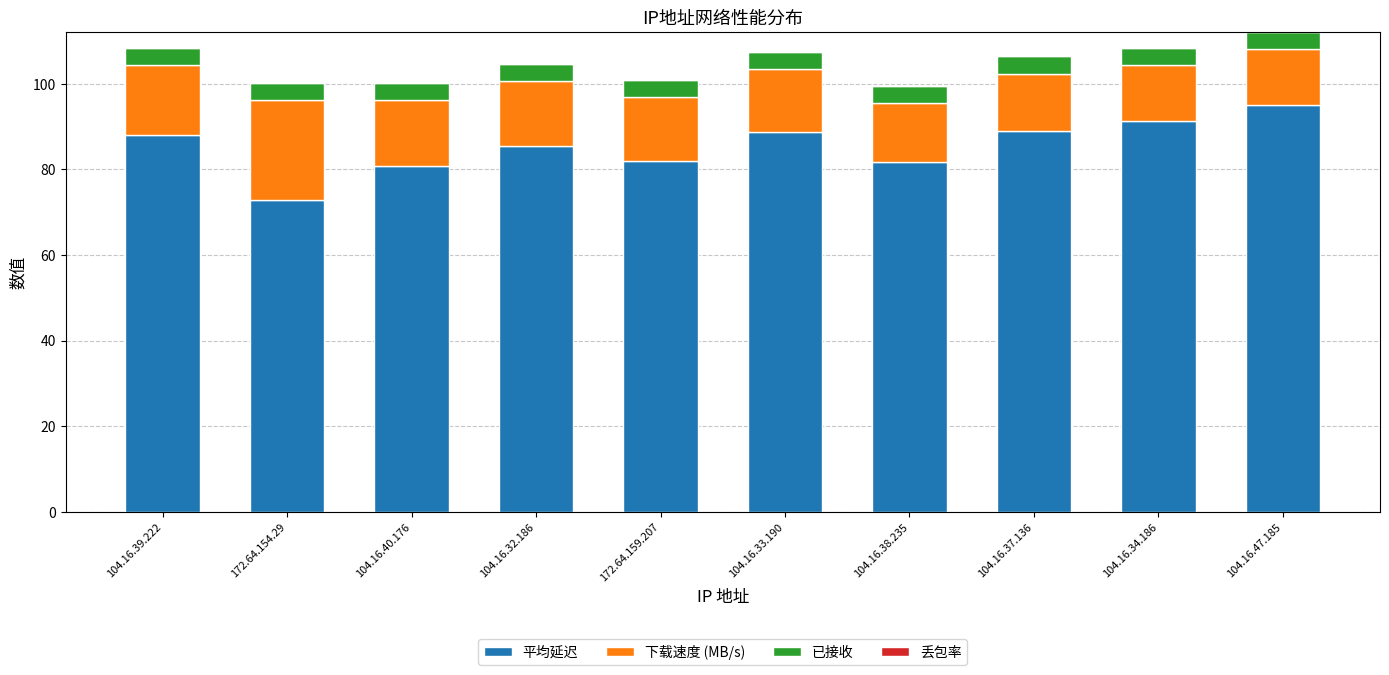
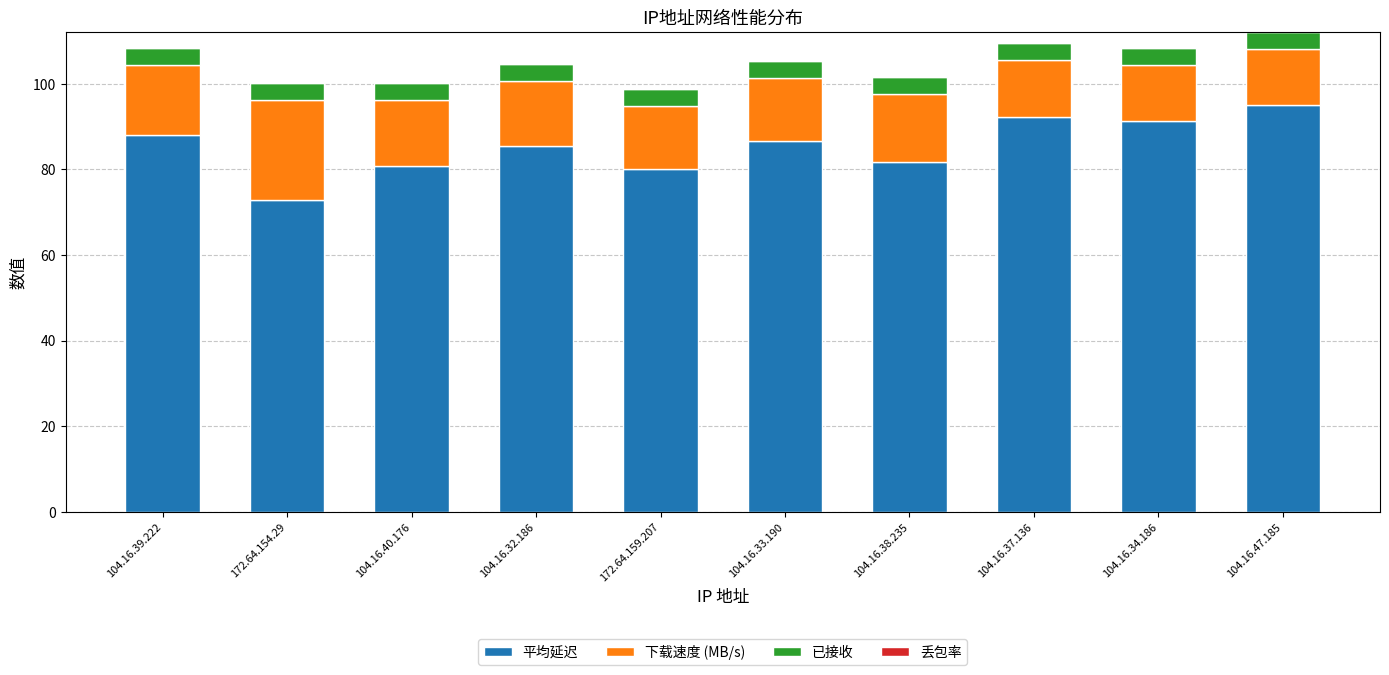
  {
    "平均延迟": {
      "104.16.39.222": 88,
      "172.64.154.29": 73,
      "104.16.40.176": 81,
      "104.16.32.186": 85,
-     "172.64.159.207": 82,
-     "104.16.33.190": 89,
+     "172.64.159.207": 80,
+     "104.16.33.190": 87,
      "104.16.38.235": 82,
-     "104.16.37.136": 89,
+     "104.16.37.136": 92,
      "104.16.34.186": 91,
      "104.16.47.185": 95
    },
    "下载速度 (MB/s)": {
      "104.16.39.222": 16,
      "172.64.154.29": 23,
      "104.16.40.176": 15,
      "104.16.32.186": 15,
      "172.64.159.207": 15,
      "104.16.33.190": 15,
-     "104.16.38.235": 14,
+     "104.16.38.235": 16,
      "104.16.37.136": 13,
      "104.16.34.186": 13,
      "104.16.47.185": 13
    }
  }
